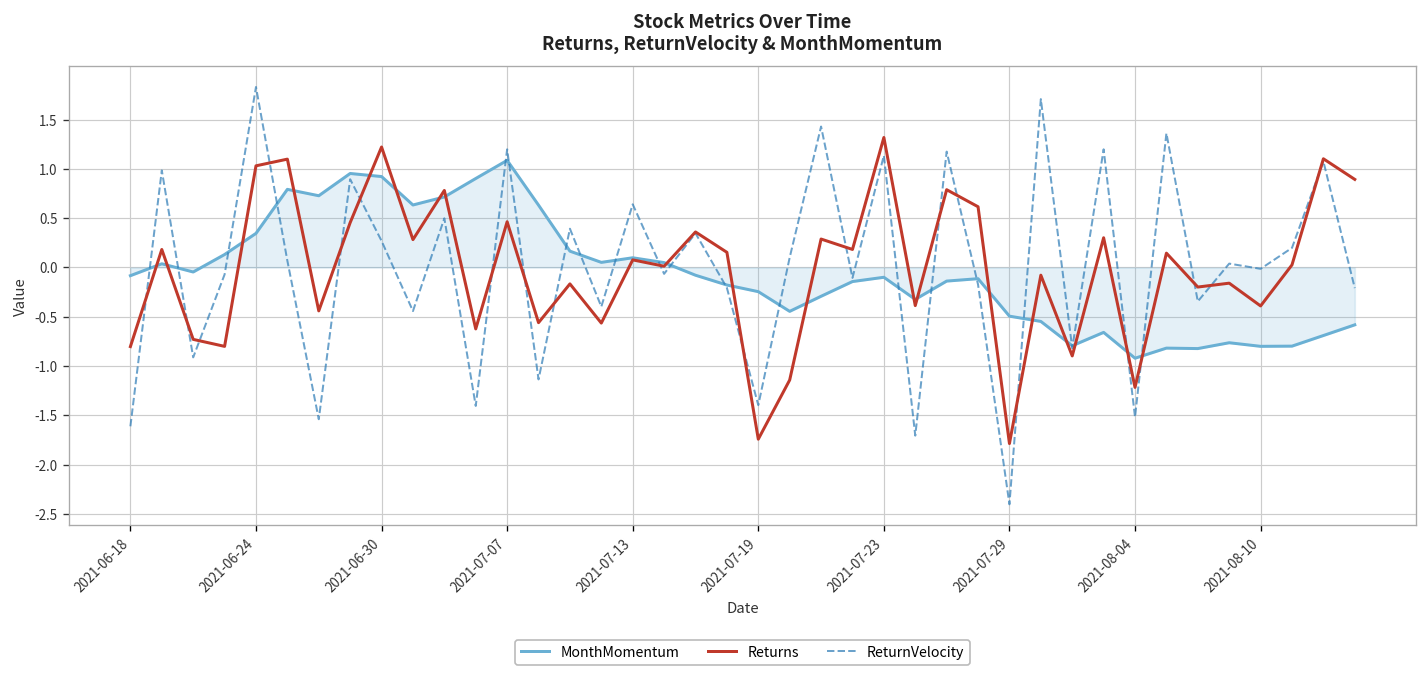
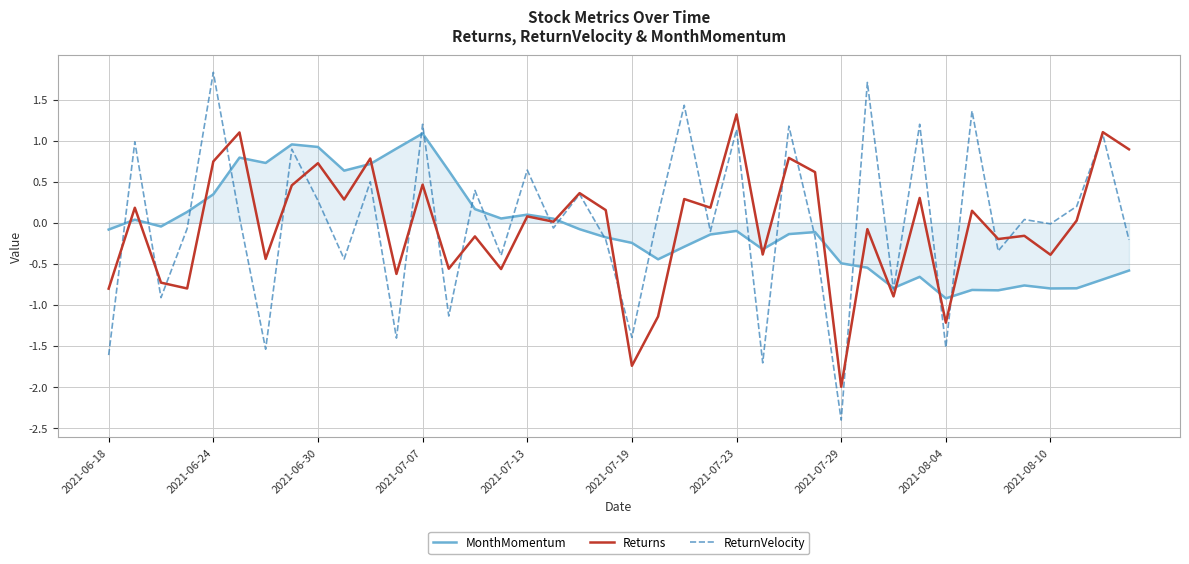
  {
    "Returns": {
      "2021-06-18": -0.8,
-     "2021-06-24": 1.0,
-     "2021-06-30": 1.2,
+     "2021-06-24": 0.7,
+     "2021-06-30": 0.7,
      "2021-07-07": 0.5,
      "2021-07-19": -1.7,
      "2021-07-23": 1.3,
-     "2021-07-29": -1.8,
+     "2021-07-29": -2.0,
      "2021-08-04": -1.2,
      "2021-08-10": -0.4
    }
  }
